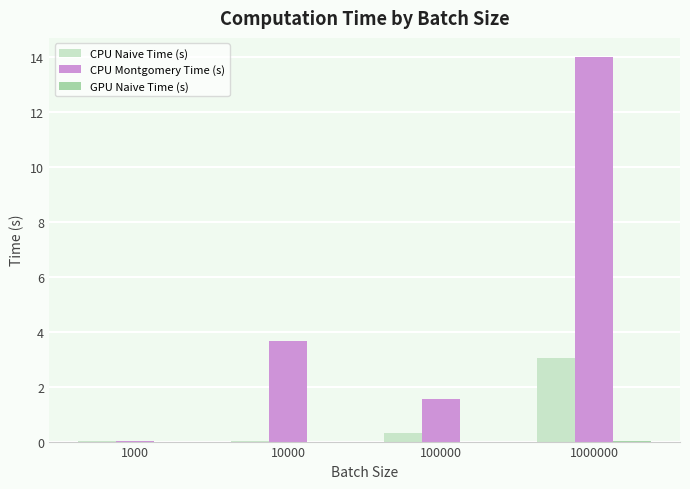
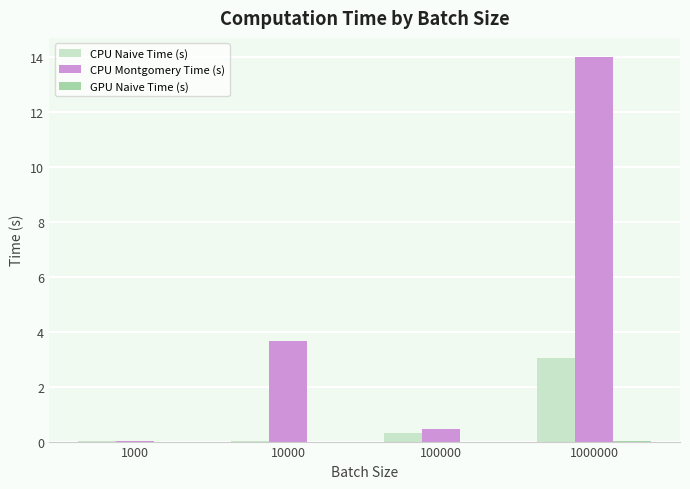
  {
    "CPU Montgomery Time (s)": {
      "10000": 3.6,
-     "100000": 1.6,
+     "100000": 0.5,
      "1000000": 14.0
    }
  }
